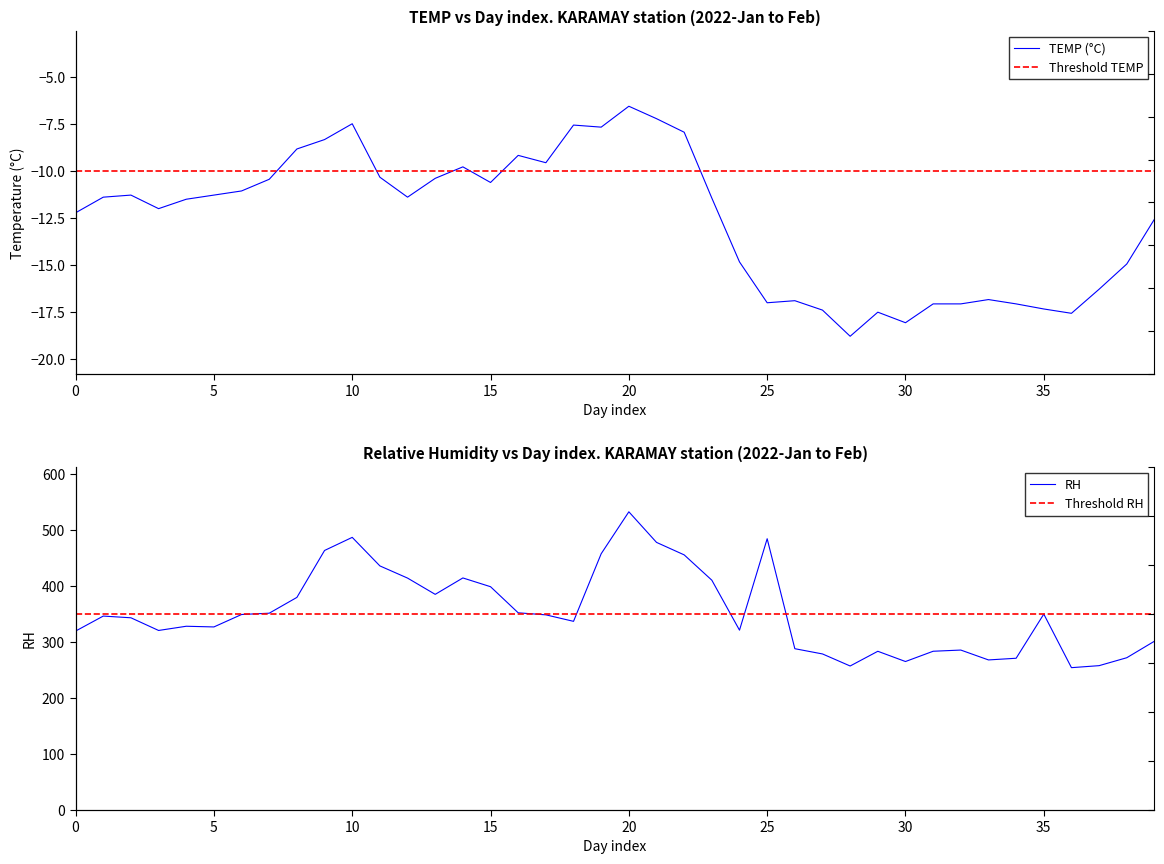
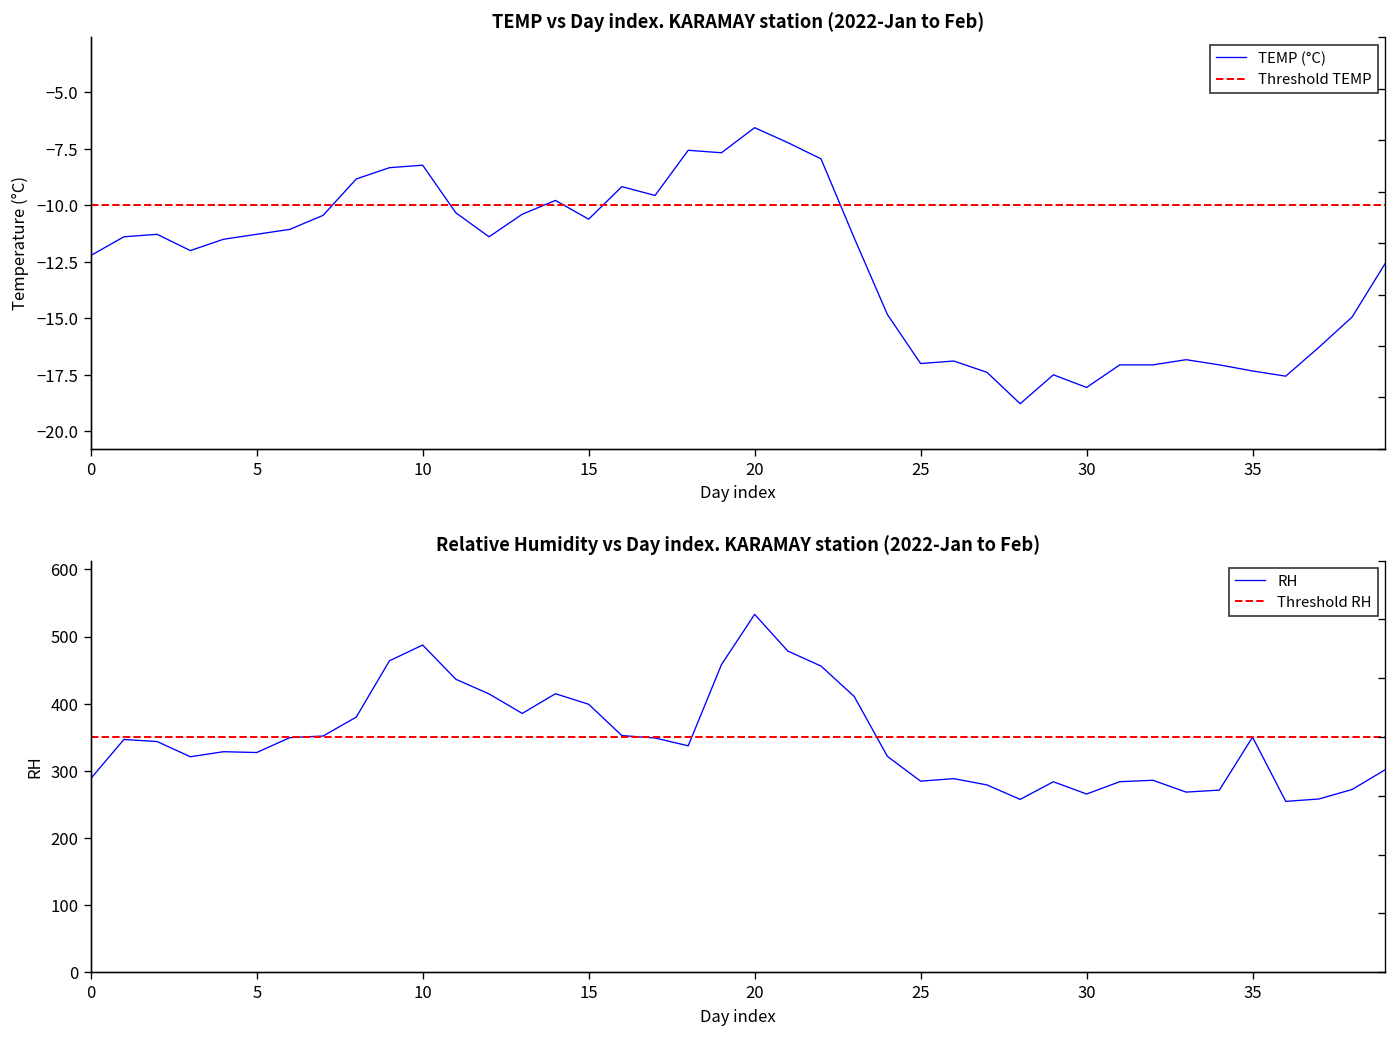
  {
    "TEMP vs Day index. KARAMAY station (2022-Jan to Feb)": {
      "0": -12.2,
      "5": -11.3,
-     "10": -7.5,
+     "10": -8.2,
      "15": -10.6,
      "20": -6.6,
      "25": -17.0,
      "30": -18.1,
      "35": -17.3
    },
    "Relative Humidity vs Day index. KARAMAY station (2022-Jan to Feb)": {
-     "0": 320,
+     "0": 290,
      "5": 330,
      "10": 490,
      "15": 400,
      "20": 530,
-     "25": 490,
+     "25": 280,
      "30": 270,
      "35": 350
    }
  }
